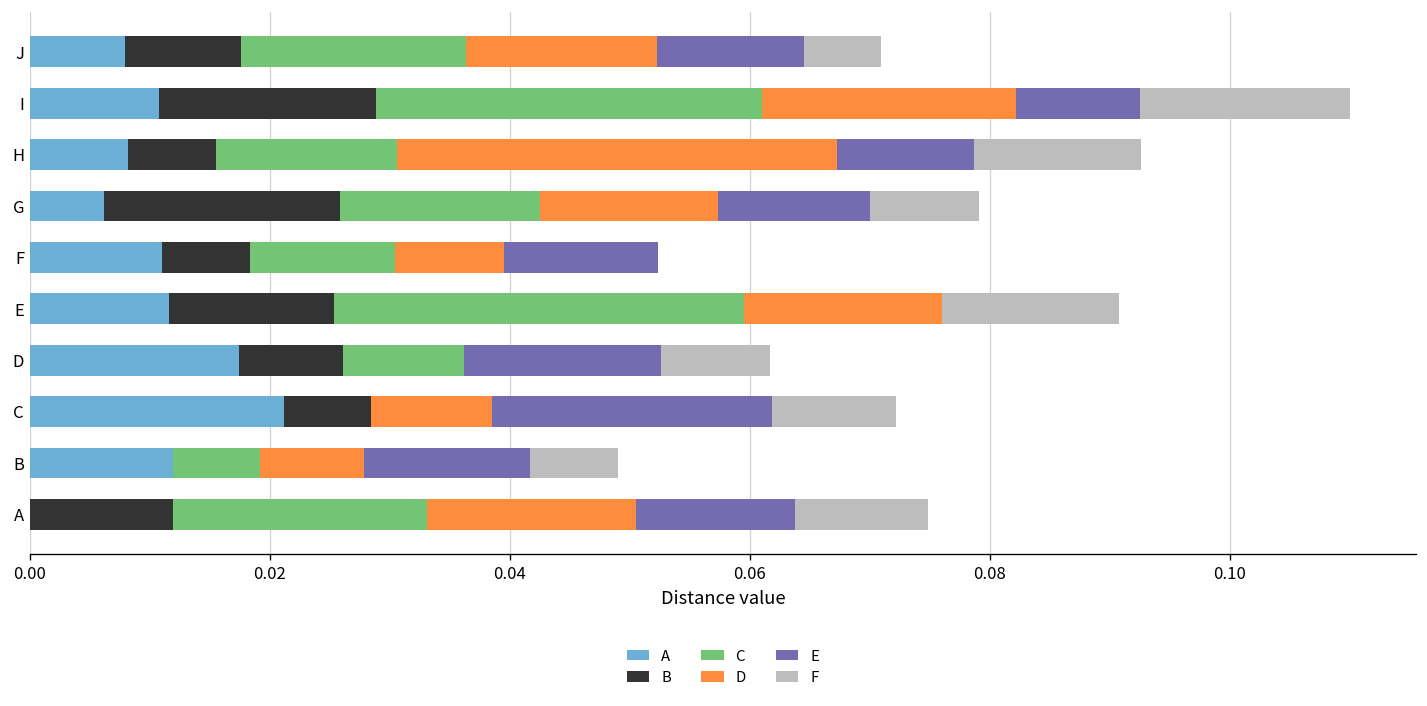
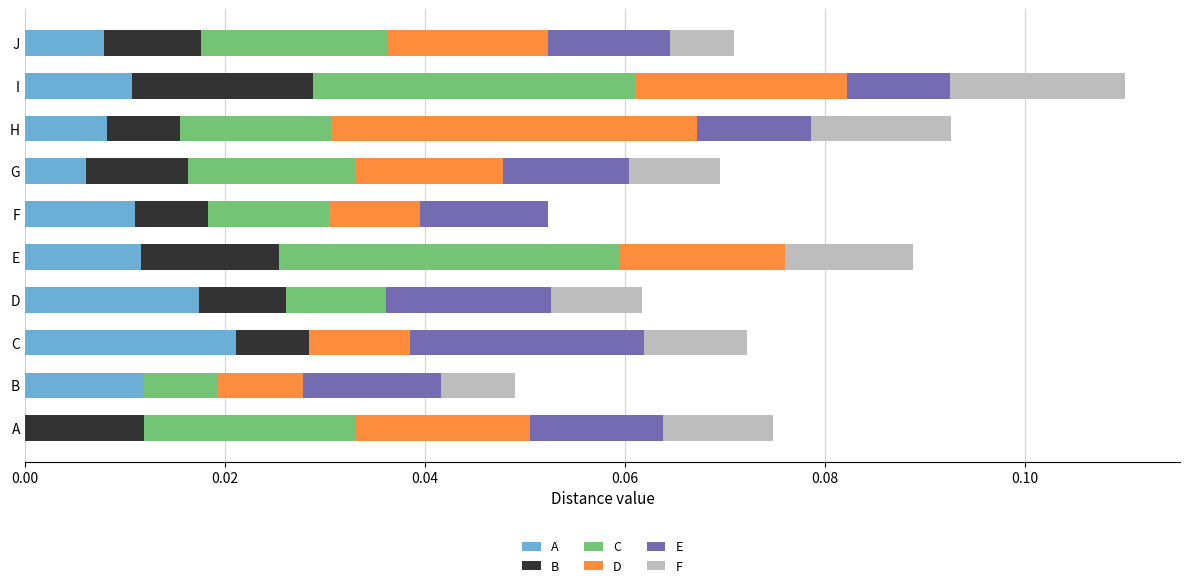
  {
    "A": {
      "J": 0.0079,
      "I": 0.0108,
      "H": 0.0082,
      "G": 0.0061,
      "F": 0.0110,
      "E": 0.0116,
      "D": 0.0175,
      "C": 0.0212,
      "B": 0.0119,
      "A": 0.0000
    },
    "B": {
      "J": 0.0096,
      "I": 0.0181,
      "H": 0.0073,
-     "G": 0.0197,
+     "G": 0.0101,
      "F": 0.0073,
      "E": 0.0138,
      "D": 0.0086,
      "C": 0.0073,
      "B": 0.0000,
      "A": 0.0119
    },
    "C": {
      "J": 0.0188,
      "I": 0.0322,
      "H": 0.0151,
      "G": 0.0167,
      "F": 0.0121,
      "E": 0.0341,
      "D": 0.0100,
      "C": 0.0000,
      "B": 0.0073,
      "A": 0.0212
    },
    "D": {
      "J": 0.0159,
      "I": 0.0212,
      "H": 0.0367,
      "G": 0.0148,
      "F": 0.0091,
      "E": 0.0165,
      "D": 0.0000,
      "C": 0.0100,
      "B": 0.0086,
      "A": 0.0175
    },
    "E": {
      "J": 0.0122,
      "I": 0.0103,
      "H": 0.0114,
      "G": 0.0126,
      "F": 0.0128,
      "E": 0.0000,
      "D": 0.0165,
      "C": 0.0234,
      "B": 0.0138,
      "A": 0.0133
    },
    "F": {
      "J": 0.0064,
      "I": 0.0175,
      "H": 0.0140,
      "G": 0.0091,
      "F": 0.0000,
-     "E": 0.0148,
+     "E": 0.0128,
      "D": 0.0091,
      "C": 0.0103,
      "B": 0.0073,
      "A": 0.0110
    }
  }
